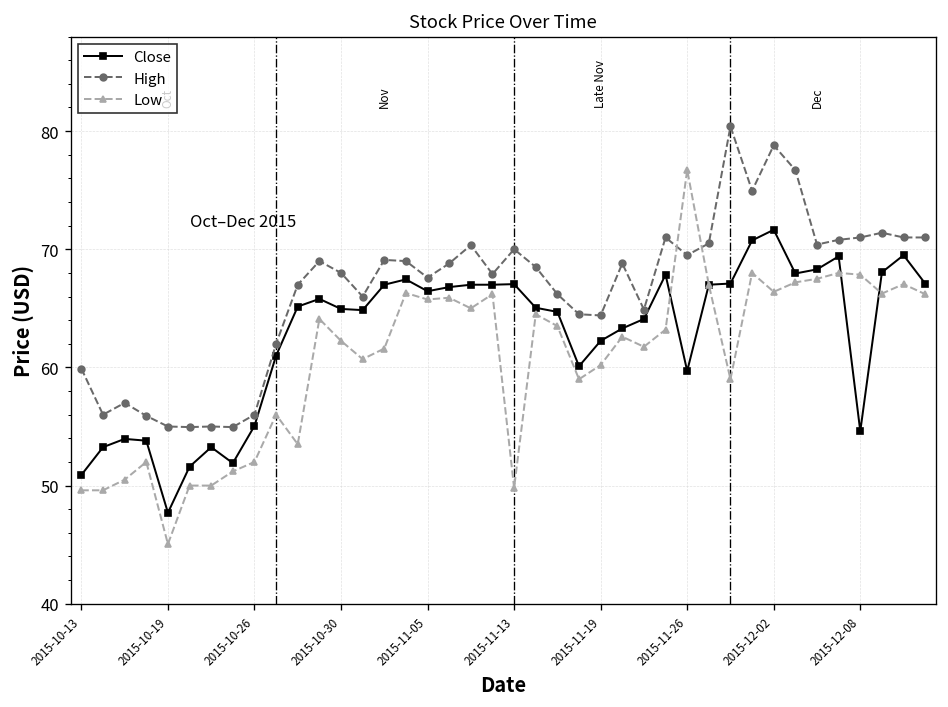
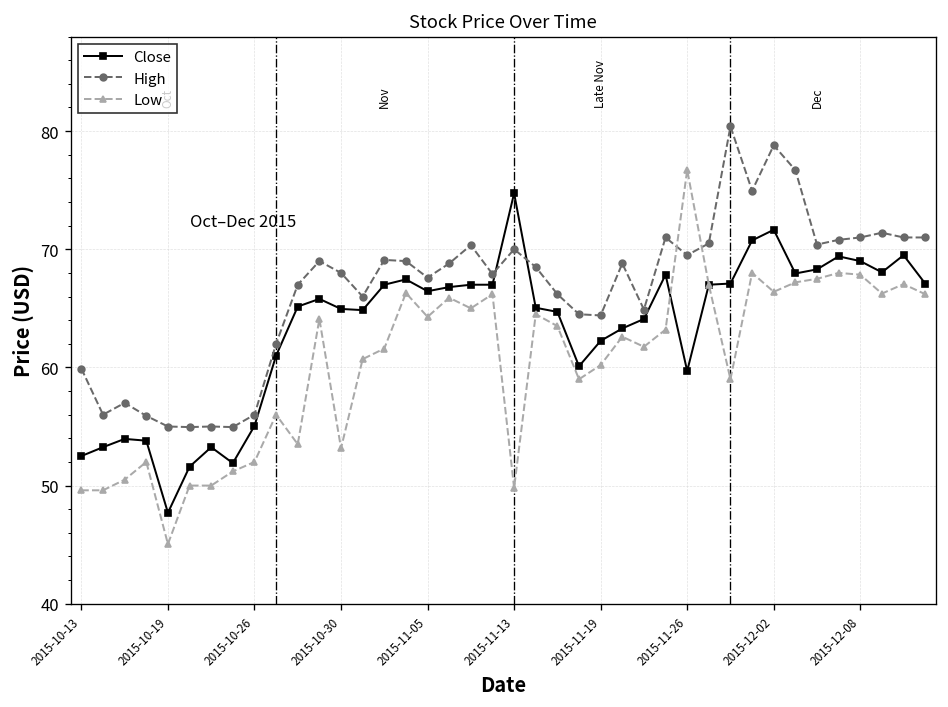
  {
    "Close": {
-     "2015-10-13": 51,
+     "2015-10-13": 53,
      "2015-10-19": 48,
      "2015-10-26": 55,
      "2015-10-30": 65,
      "2015-11-05": 66,
-     "2015-11-13": 67,
+     "2015-11-13": 75,
      "2015-11-19": 62,
      "2015-11-26": 60,
      "2015-12-02": 72,
-     "2015-12-08": 55
+     "2015-12-08": 69
    },
    "High": {
      "2015-10-13": 60,
      "2015-10-19": 55,
      "2015-10-26": 56,
      "2015-10-30": 68,
      "2015-11-05": 68,
      "2015-11-13": 70,
      "2015-11-19": 64,
      "2015-11-26": 70,
      "2015-12-02": 79,
      "2015-12-08": 71
    },
    "Low": {
      "2015-10-13": 50,
      "2015-10-19": 45,
      "2015-10-26": 52,
-     "2015-10-30": 62,
-     "2015-11-05": 66,
+     "2015-10-30": 53,
+     "2015-11-05": 64,
      "2015-11-13": 50,
      "2015-11-19": 60,
      "2015-11-26": 77,
      "2015-12-02": 66,
      "2015-12-08": 68
    }
  }
